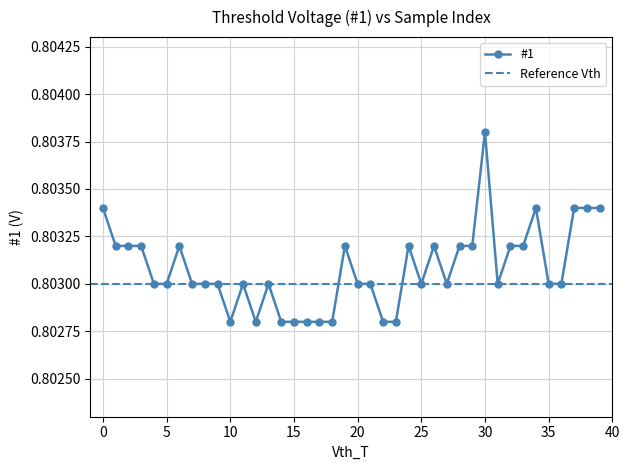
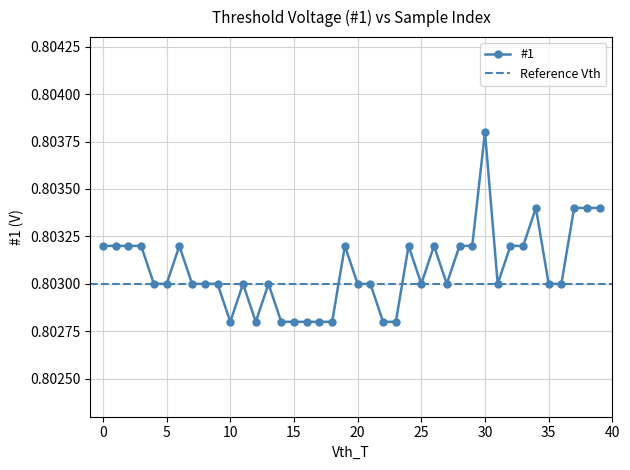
  {
-   "0": 0.8034,
+   "0": 0.8032,
    "5": 0.8030,
    "10": 0.8028,
    "15": 0.8028,
    "20": 0.8030,
    "25": 0.8030,
    "30": 0.8038,
    "35": 0.8030
  }
